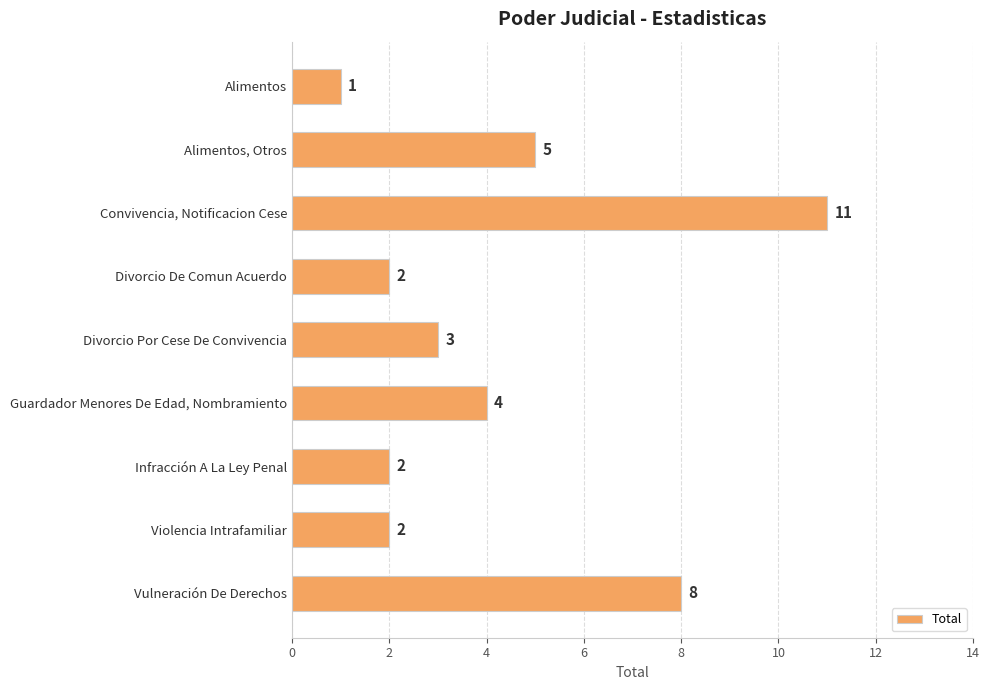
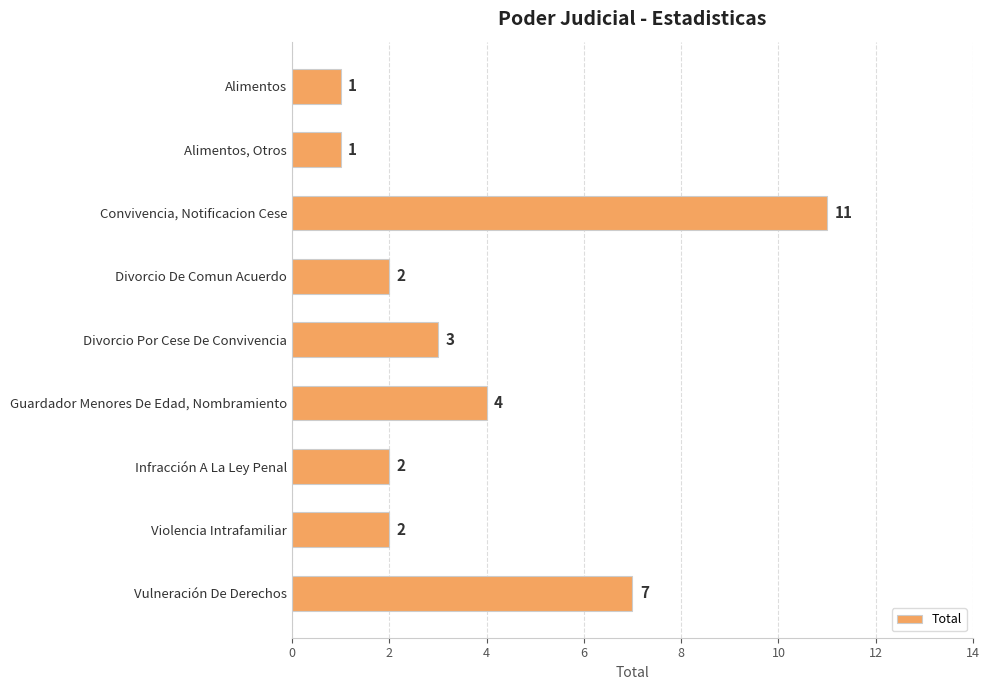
  {
    "Alimentos": 1,
-   "Alimentos, Otros": 5,
+   "Alimentos, Otros": 1,
    "Convivencia, Notificacion Cese": 11,
    "Divorcio De Comun Acuerdo": 2,
    "Divorcio Por Cese De Convivencia": 3,
    "Guardador Menores De Edad, Nombramiento": 4,
    "Infracción A La Ley Penal": 2,
    "Violencia Intrafamiliar": 2,
-   "Vulneración De Derechos": 8
+   "Vulneración De Derechos": 7
  }
